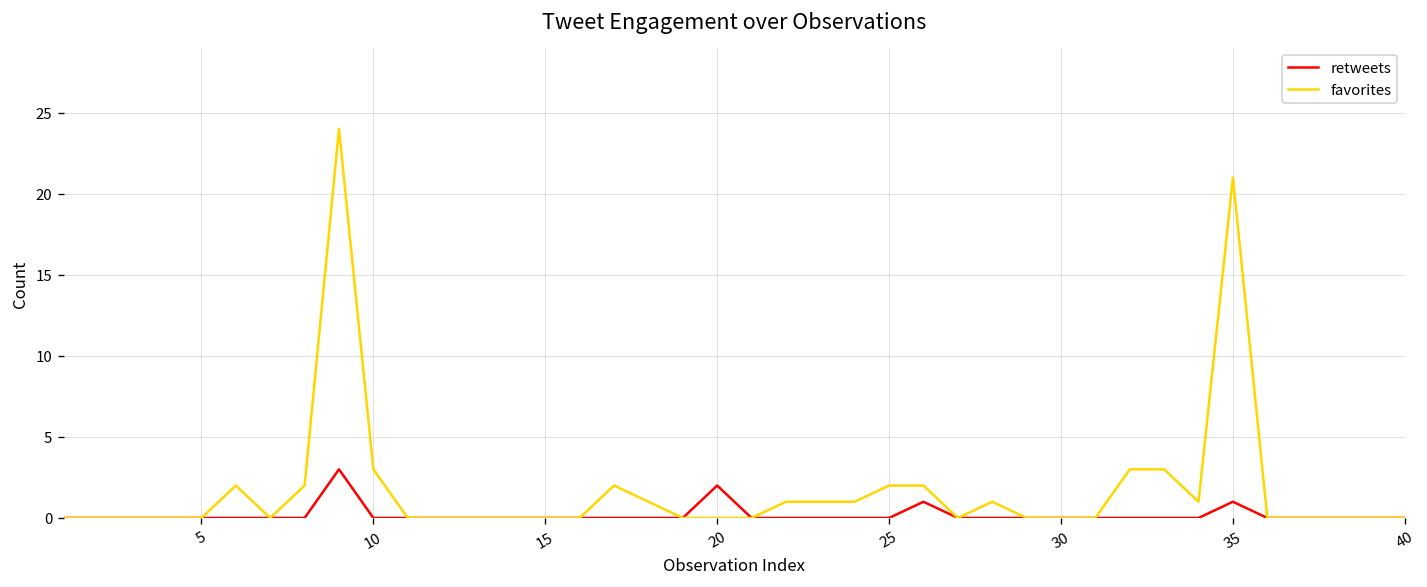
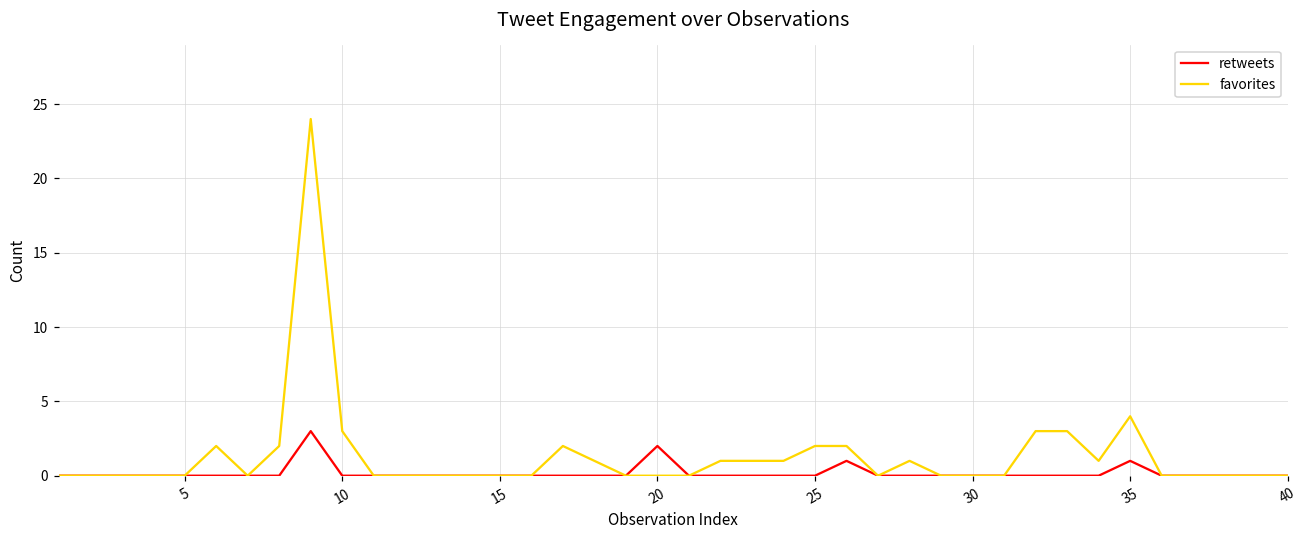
  {
    "retweets": {
      "10": 0,
      "20": 2,
      "25": 0,
      "35": 1
    },
    "favorites": {
      "10": 3,
      "20": 0,
      "25": 2,
-     "35": 21
+     "35": 4
    }
  }
